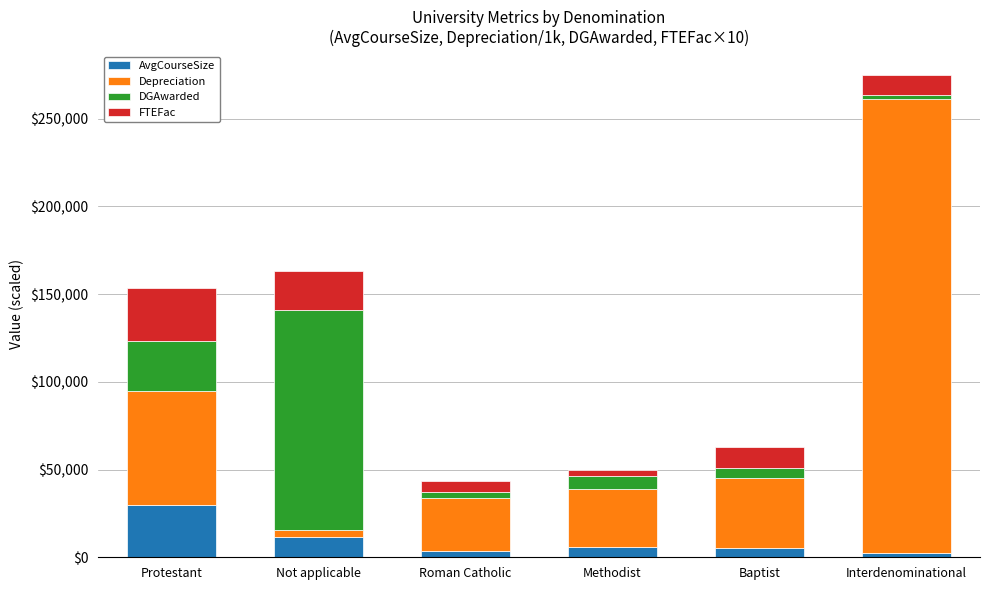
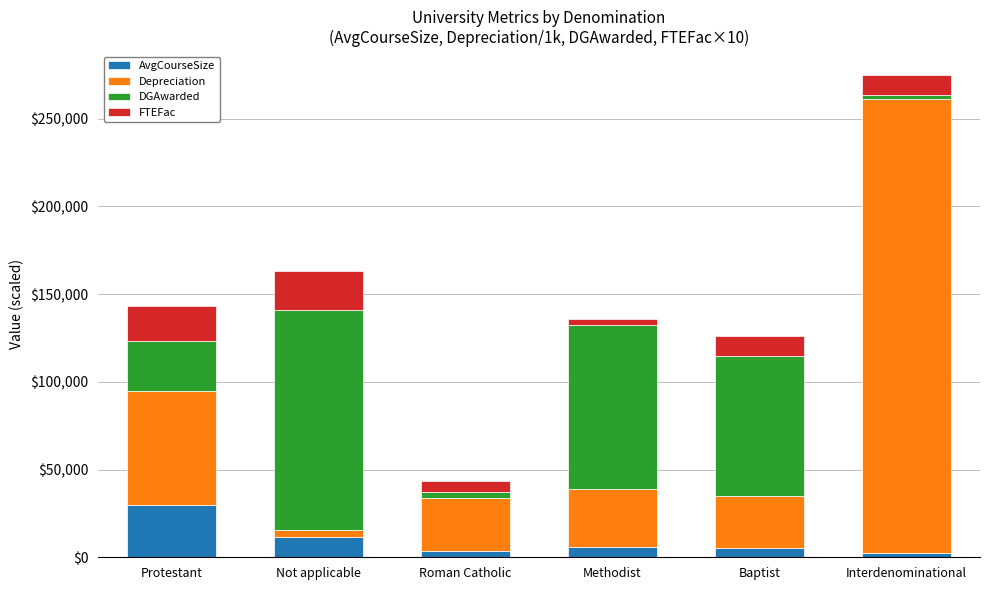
  {
    "AvgCourseSize": {
      "Protestant": "$30,000",
      "Not applicable": "$12,000",
      "Roman Catholic": "$4,000",
      "Methodist": "$6,000",
      "Baptist": "$5,000",
      "Interdenominational": "$2,000"
    },
    "Depreciation": {
      "Protestant": "$65,000",
      "Not applicable": "$4,000",
      "Roman Catholic": "$30,000",
      "Methodist": "$33,000",
-     "Baptist": "$40,000",
+     "Baptist": "$30,000",
      "Interdenominational": "$259,000"
    },
    "DGAwarded": {
      "Protestant": "$28,000",
      "Not applicable": "$126,000",
      "Roman Catholic": "$3,000",
-     "Methodist": "$7,000",
-     "Baptist": "$6,000",
+     "Methodist": "$93,000",
+     "Baptist": "$80,000",
      "Interdenominational": "$2,000"
    },
    "FTEFac": {
-     "Protestant": "$30,000",
+     "Protestant": "$20,000",
      "Not applicable": "$22,000",
      "Roman Catholic": "$6,000",
      "Methodist": "$3,000",
      "Baptist": "$12,000",
      "Interdenominational": "$11,000"
    }
  }
